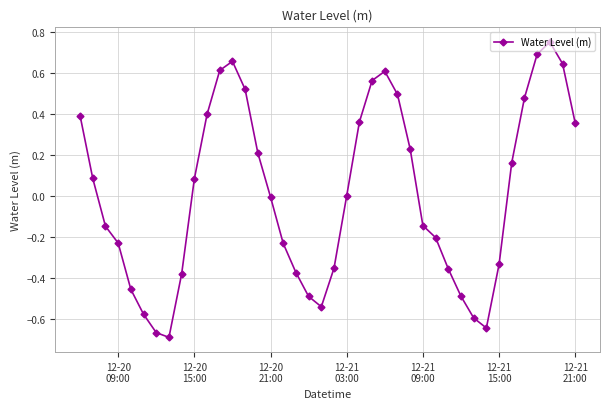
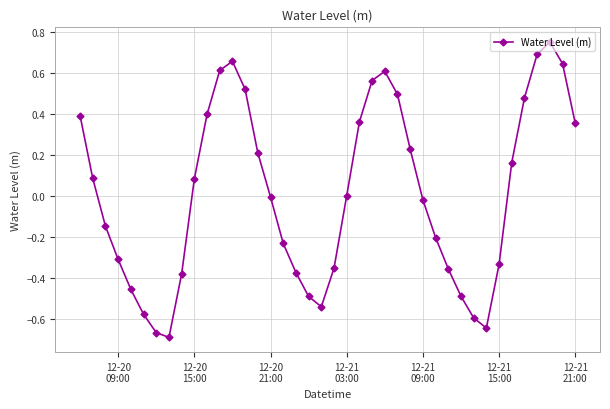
  {
-   "12-20 09:00": -0.23,
+   "12-20 09:00": -0.31,
    "12-20 15:00": 0.08,
    "12-20 21:00": 0.00,
    "12-21 03:00": 0.00,
-   "12-21 09:00": -0.14,
+   "12-21 09:00": -0.02,
    "12-21 15:00": -0.33,
    "12-21 21:00": 0.36
  }
